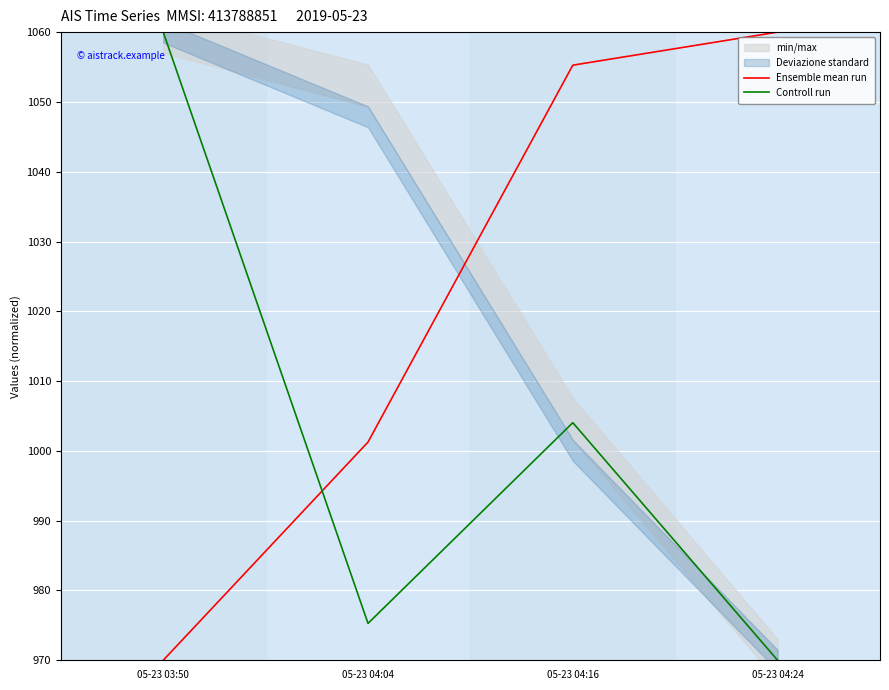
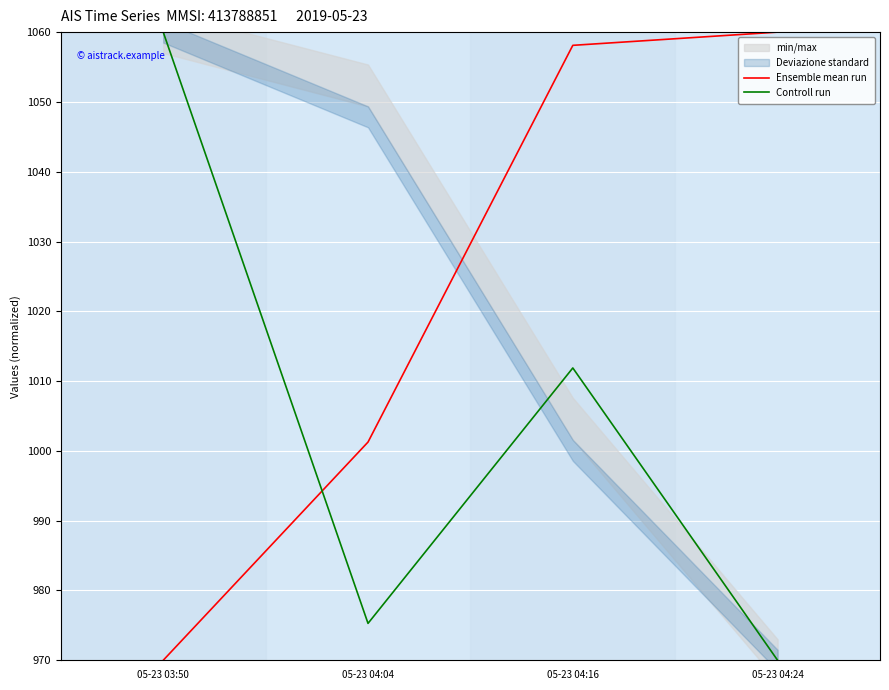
  {
    "Ensemble mean run": {
      "05-23 03:50": 970,
      "05-23 04:04": 1001,
-     "05-23 04:16": 1055,
+     "05-23 04:16": 1058,
      "05-23 04:24": 1060
    },
    "Controll run": {
      "05-23 03:50": 1060,
      "05-23 04:04": 975,
-     "05-23 04:16": 1004,
+     "05-23 04:16": 1012,
      "05-23 04:24": 970
    }
  }
